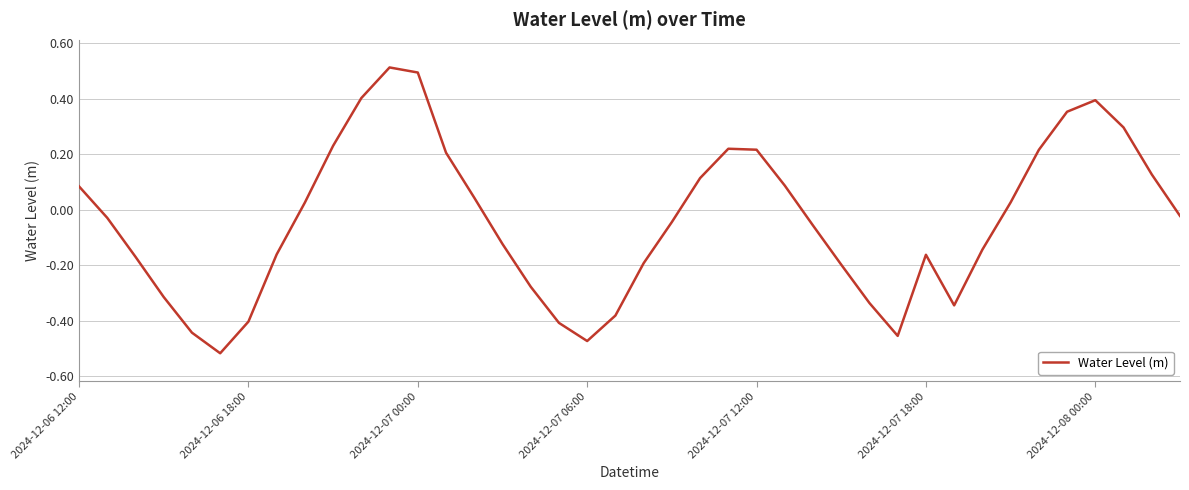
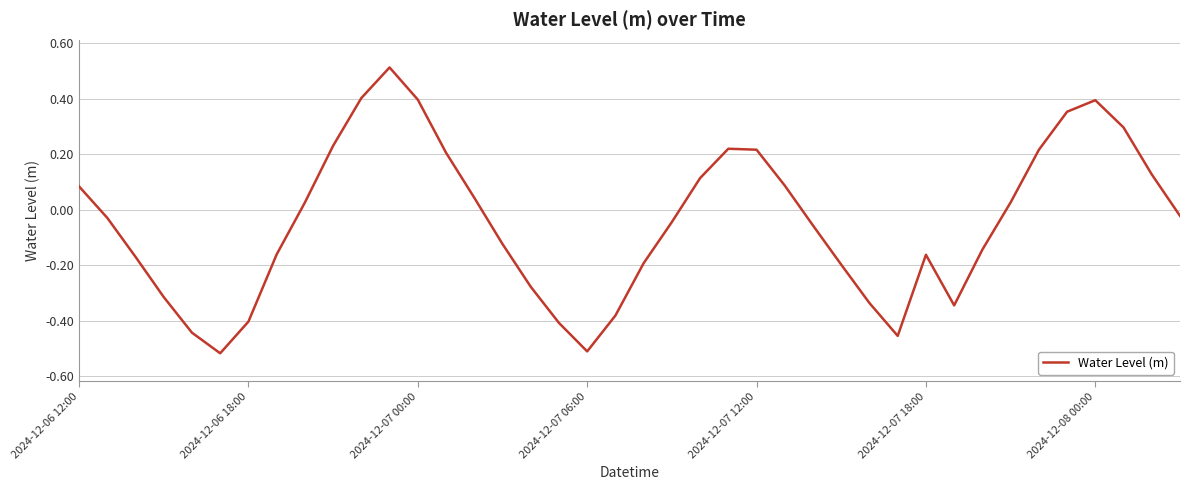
  {
    "2024-12-06 12:00": 0.08,
    "2024-12-06 18:00": -0.40,
-   "2024-12-07 00:00": 0.49,
-   "2024-12-07 06:00": -0.47,
+   "2024-12-07 00:00": 0.40,
+   "2024-12-07 06:00": -0.51,
    "2024-12-07 12:00": 0.22,
    "2024-12-07 18:00": -0.16,
    "2024-12-08 00:00": 0.39
  }
